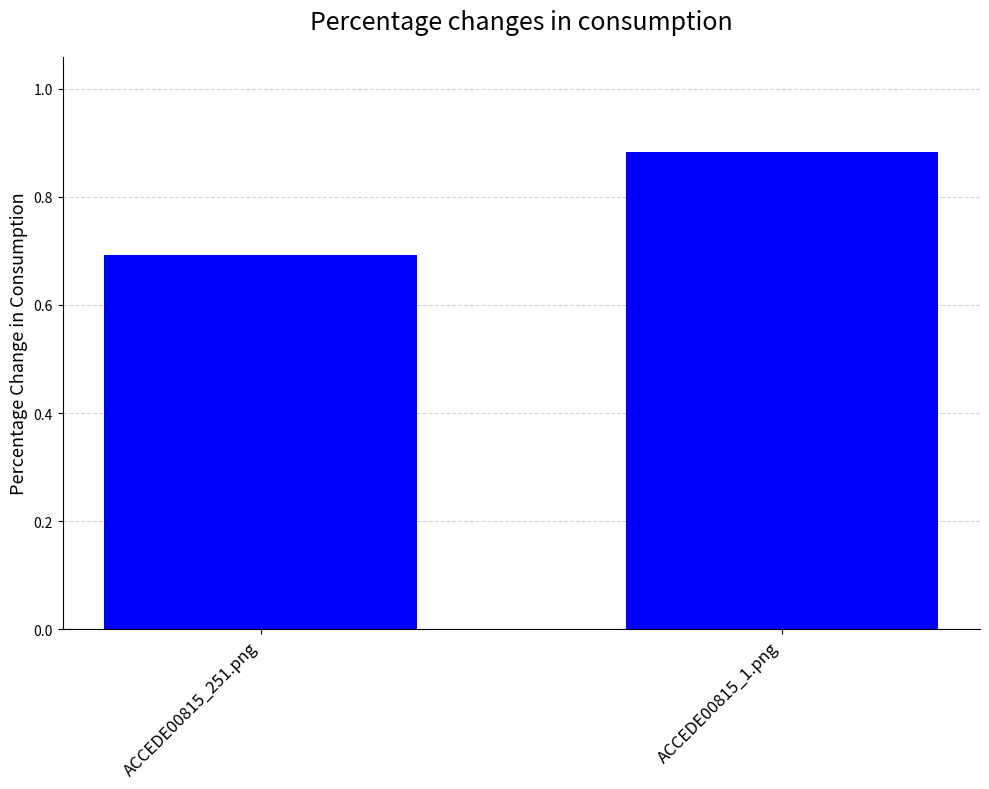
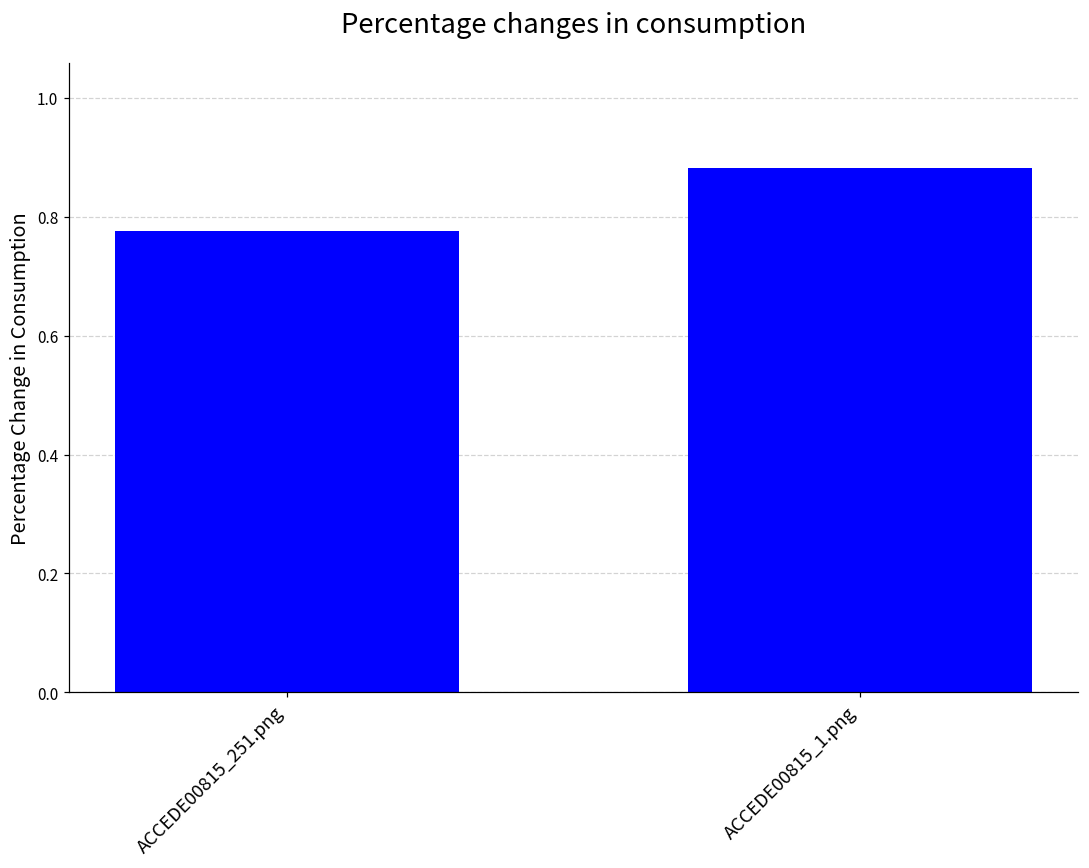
  {
-   "ACCEDE00815_251.png": 0.69,
+   "ACCEDE00815_251.png": 0.78,
    "ACCEDE00815_1.png": 0.88
  }
